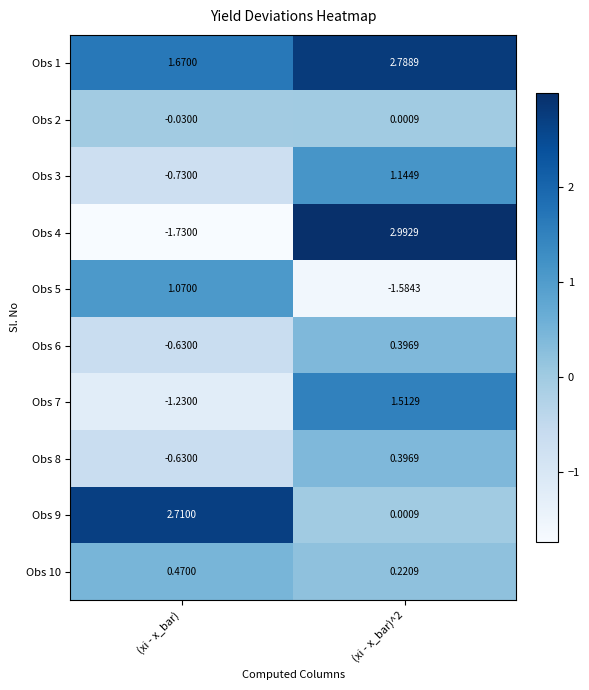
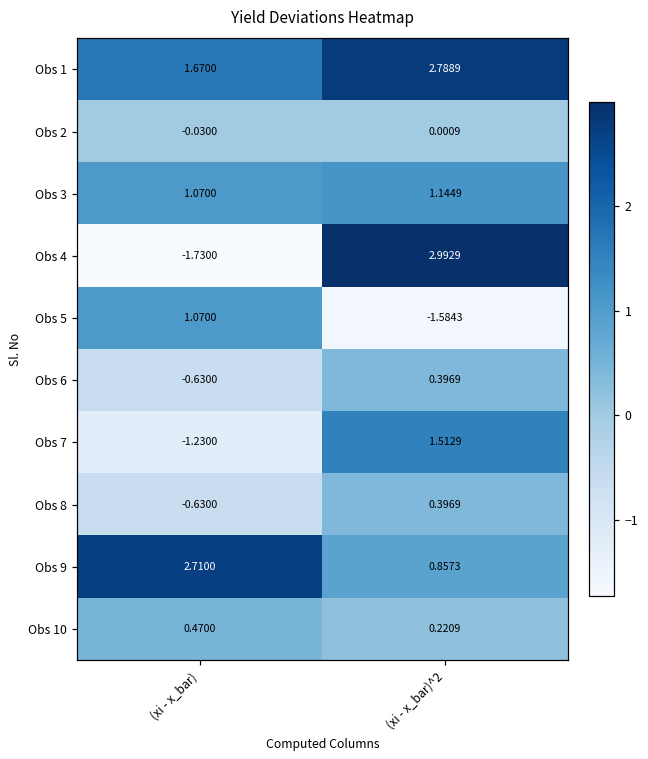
  {
    "Obs 1": {
      "(xi - x_bar)": 1.6700,
      "(xi - x_bar)^2": 2.7889
    },
    "Obs 2": {
      "(xi - x_bar)": -0.0300,
      "(xi - x_bar)^2": 0.0009
    },
    "Obs 3": {
-     "(xi - x_bar)": -0.7300,
+     "(xi - x_bar)": 1.0700,
      "(xi - x_bar)^2": 1.1449
    },
    "Obs 4": {
      "(xi - x_bar)": -1.7300,
      "(xi - x_bar)^2": 2.9929
    },
    "Obs 5": {
      "(xi - x_bar)": 1.0700,
      "(xi - x_bar)^2": -1.5843
    },
    "Obs 6": {
      "(xi - x_bar)": -0.6300,
      "(xi - x_bar)^2": 0.3969
    },
    "Obs 7": {
      "(xi - x_bar)": -1.2300,
      "(xi - x_bar)^2": 1.5129
    },
    "Obs 8": {
      "(xi - x_bar)": -0.6300,
      "(xi - x_bar)^2": 0.3969
    },
    "Obs 9": {
      "(xi - x_bar)": 2.7100,
-     "(xi - x_bar)^2": 0.0009
+     "(xi - x_bar)^2": 0.8573
    },
    "Obs 10": {
      "(xi - x_bar)": 0.4700,
      "(xi - x_bar)^2": 0.2209
    }
  }
